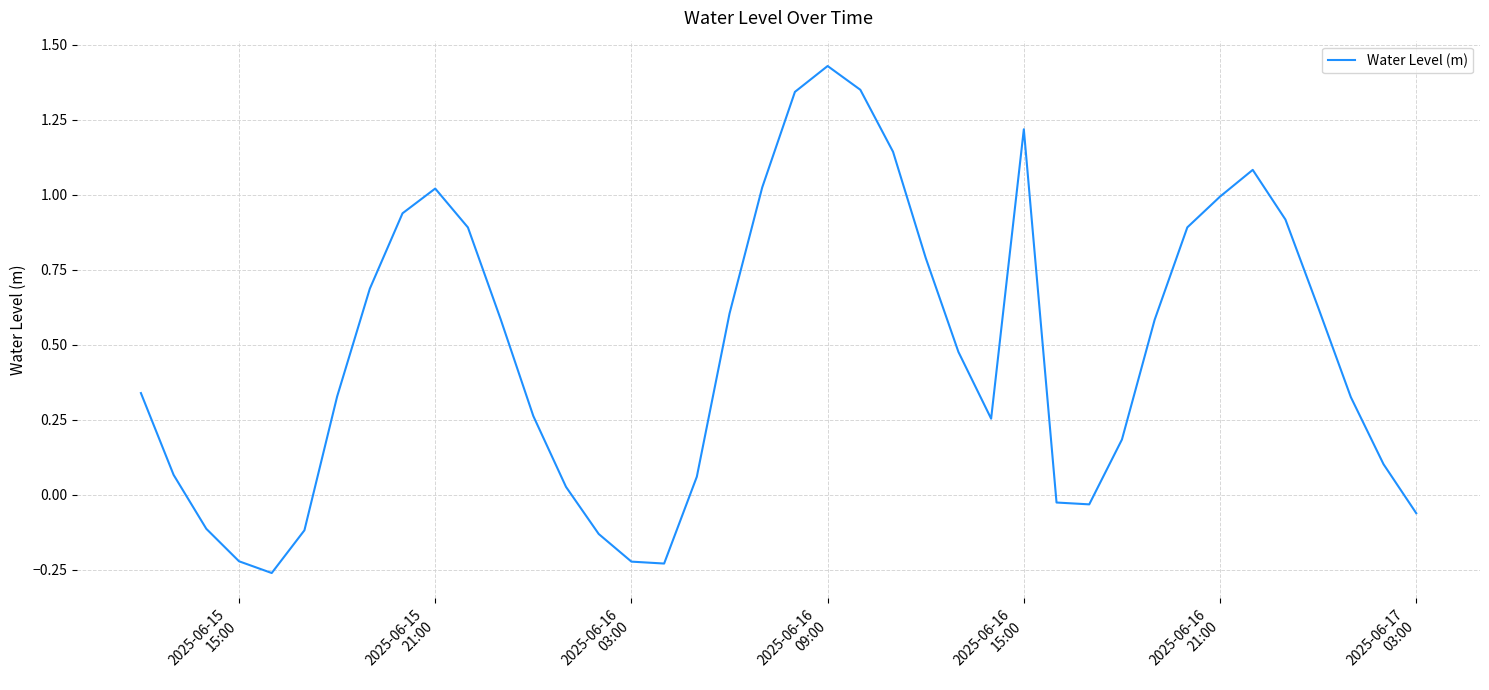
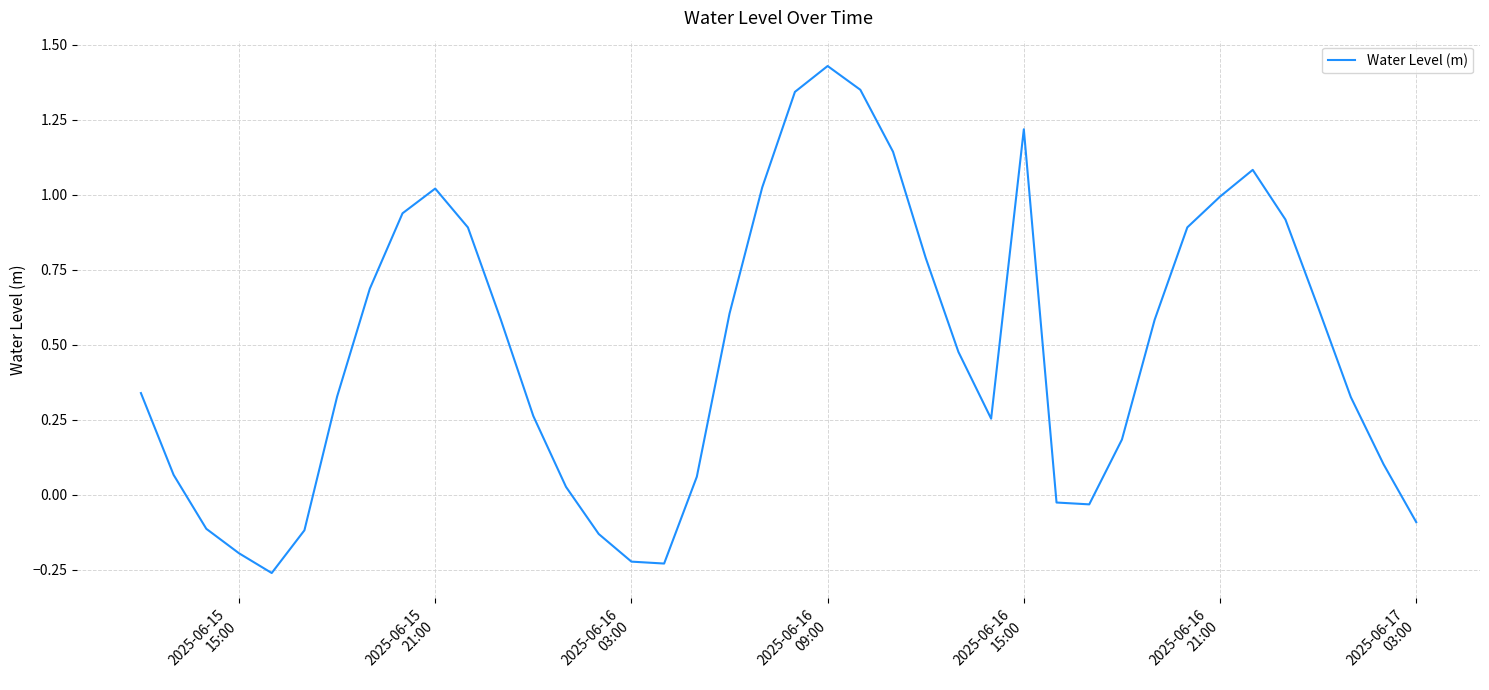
  {
-   "2025-06-15 15:00": -0.22,
+   "2025-06-15 15:00": -0.19,
    "2025-06-15 21:00": 1.02,
    "2025-06-16 03:00": -0.22,
    "2025-06-16 09:00": 1.43,
    "2025-06-16 15:00": 1.22,
    "2025-06-16 21:00": 0.99,
-   "2025-06-17 03:00": -0.06
+   "2025-06-17 03:00": -0.09
  }
